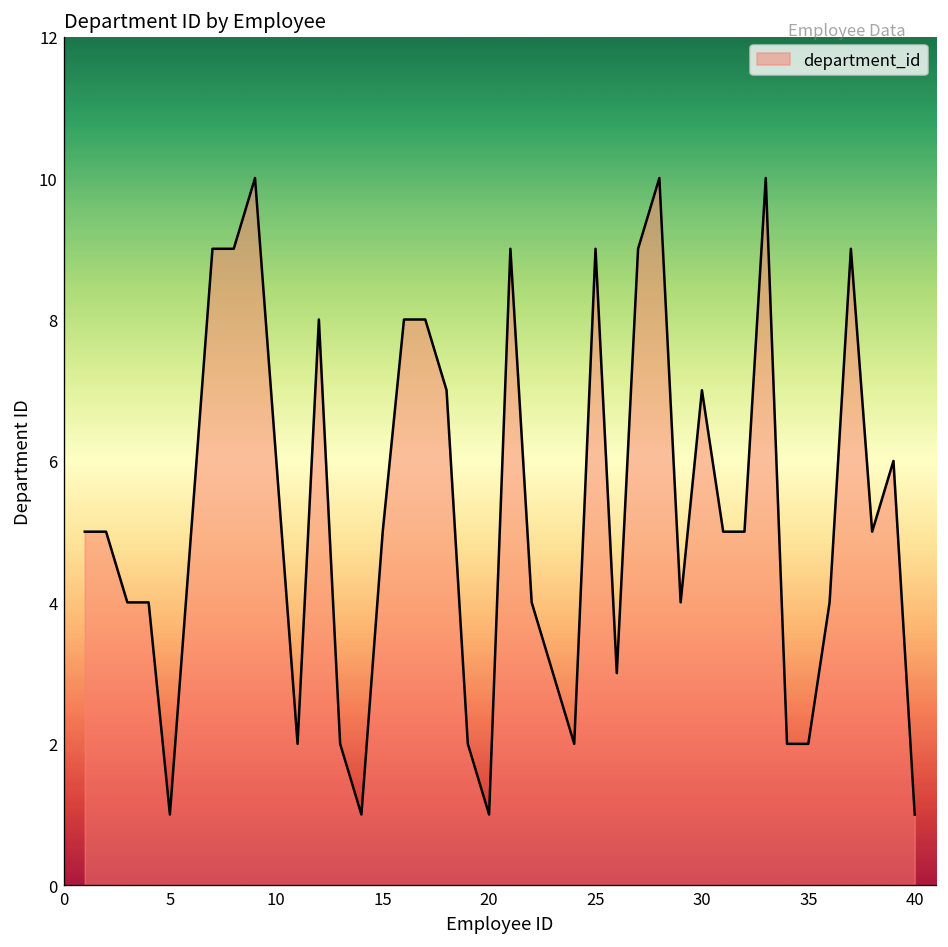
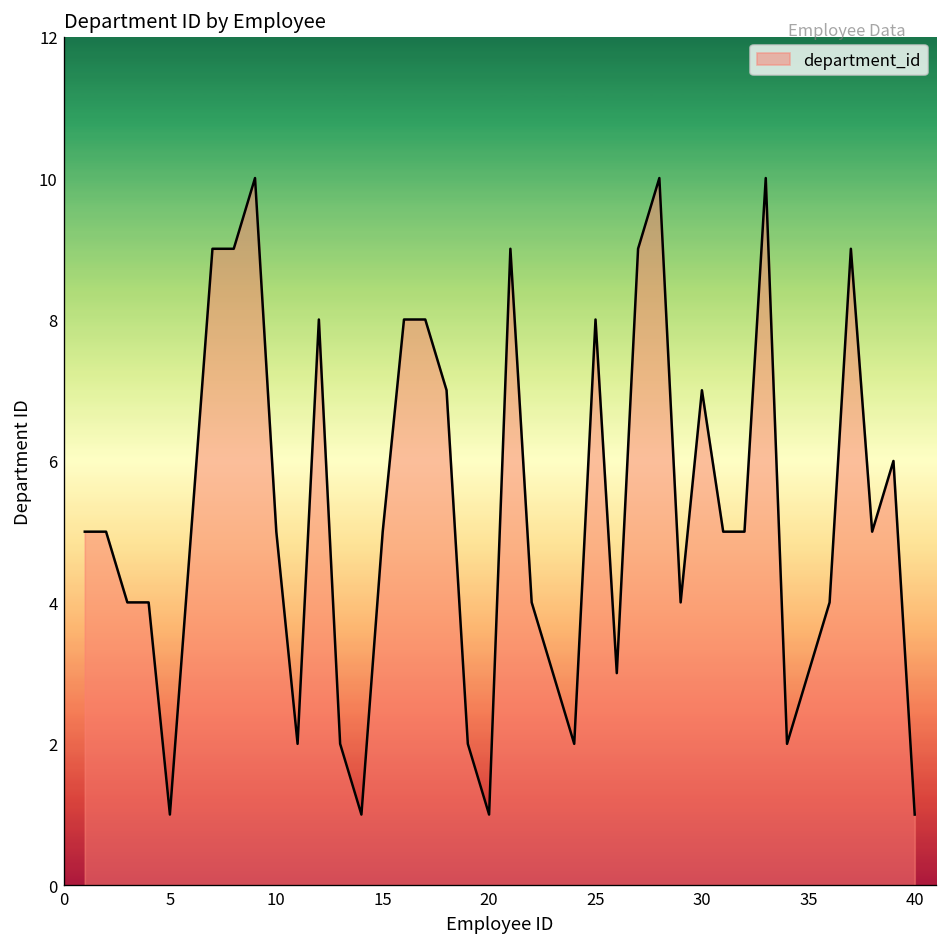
  {
    "5": 1,
-   "10": 6,
+   "10": 5,
    "15": 5,
    "20": 1,
-   "25": 9,
+   "25": 8,
    "30": 7,
-   "35": 2,
+   "35": 3,
    "40": 1
  }
